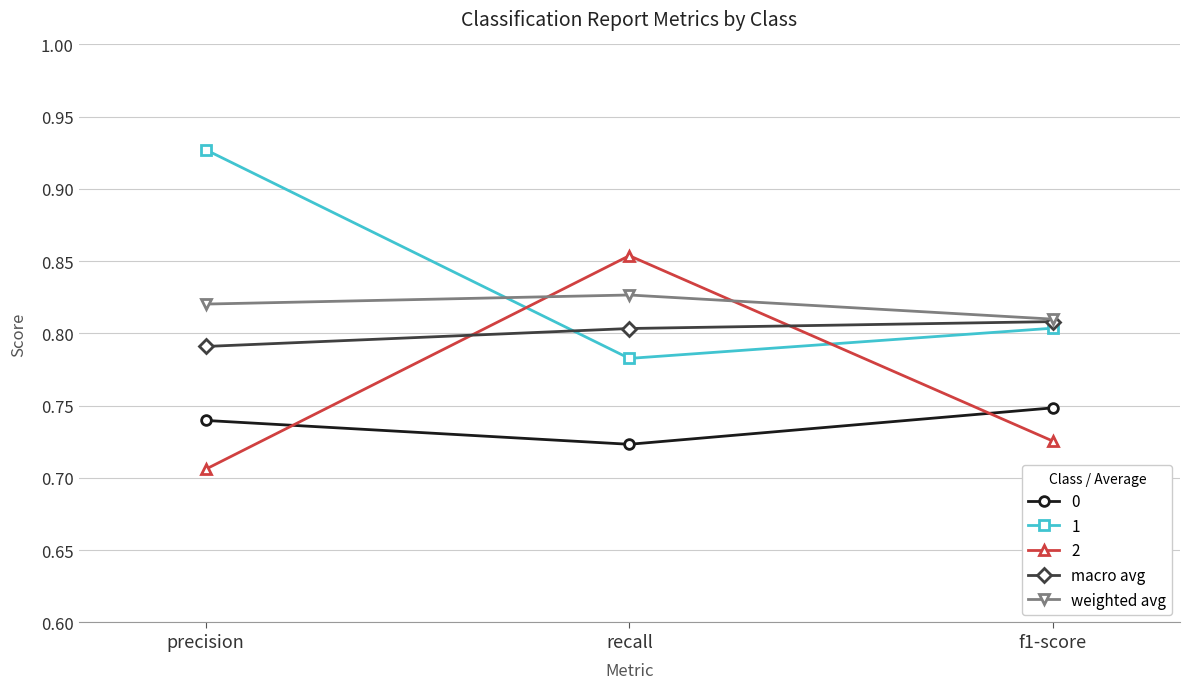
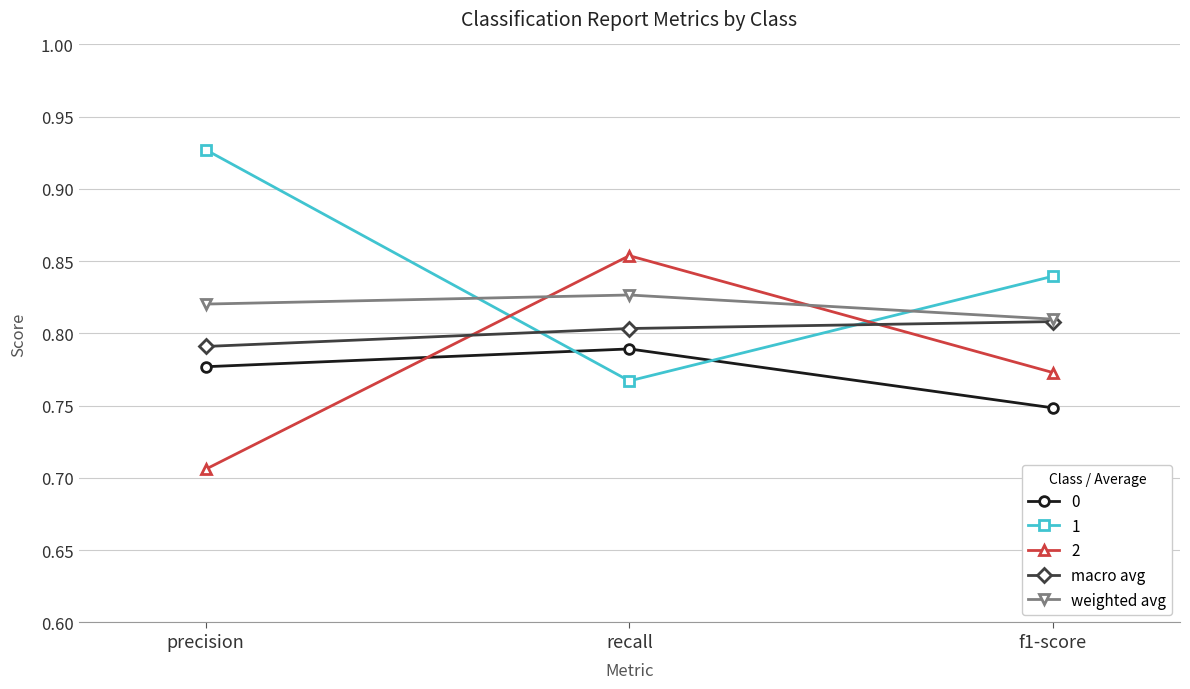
  {
    "0": {
-     "precision": 0.740,
-     "recall": 0.723,
+     "precision": 0.777,
+     "recall": 0.789,
      "f1-score": 0.749
    },
    "1": {
      "precision": 0.927,
-     "recall": 0.783,
-     "f1-score": 0.804
+     "recall": 0.767,
+     "f1-score": 0.840
    },
    "2": {
      "precision": 0.706,
      "recall": 0.854,
-     "f1-score": 0.725
+     "f1-score": 0.773
    },
    "macro avg": {
      "precision": 0.791,
      "recall": 0.803
    },
    "weighted avg": {
      "precision": 0.820,
      "recall": 0.827
    }
  }
